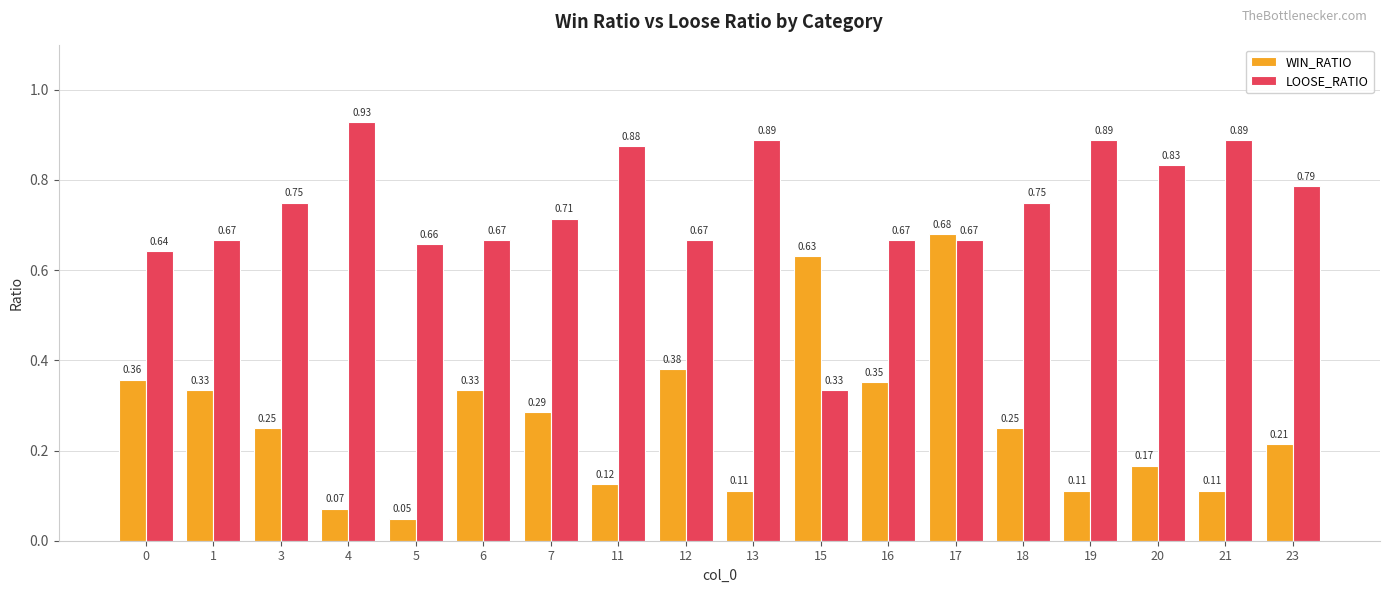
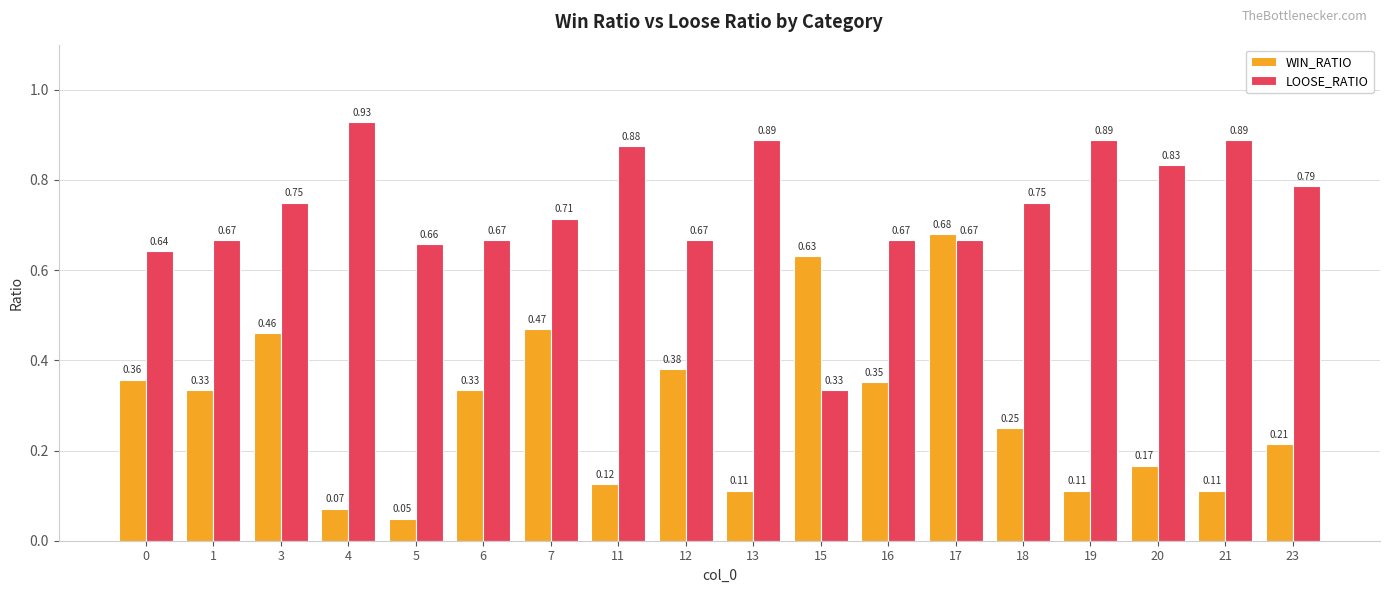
  {
    "WIN_RATIO": {
      "0": 0.36,
      "1": 0.33,
-     "3": 0.25,
+     "3": 0.46,
      "4": 0.07,
      "5": 0.05,
      "6": 0.33,
-     "7": 0.29,
+     "7": 0.47,
      "11": 0.12,
      "12": 0.38,
      "13": 0.11,
      "15": 0.63,
      "16": 0.35,
      "17": 0.68,
      "18": 0.25,
      "19": 0.11,
      "20": 0.17,
      "21": 0.11,
      "23": 0.21
    },
    "LOOSE_RATIO": {
      "0": 0.64,
      "1": 0.67,
      "3": 0.75,
      "4": 0.93,
      "5": 0.66,
      "6": 0.67,
      "7": 0.71,
      "11": 0.88,
      "12": 0.67,
      "13": 0.89,
      "15": 0.33,
      "16": 0.67,
      "17": 0.67,
      "18": 0.75,
      "19": 0.89,
      "20": 0.83,
      "21": 0.89,
      "23": 0.79
    }
  }
